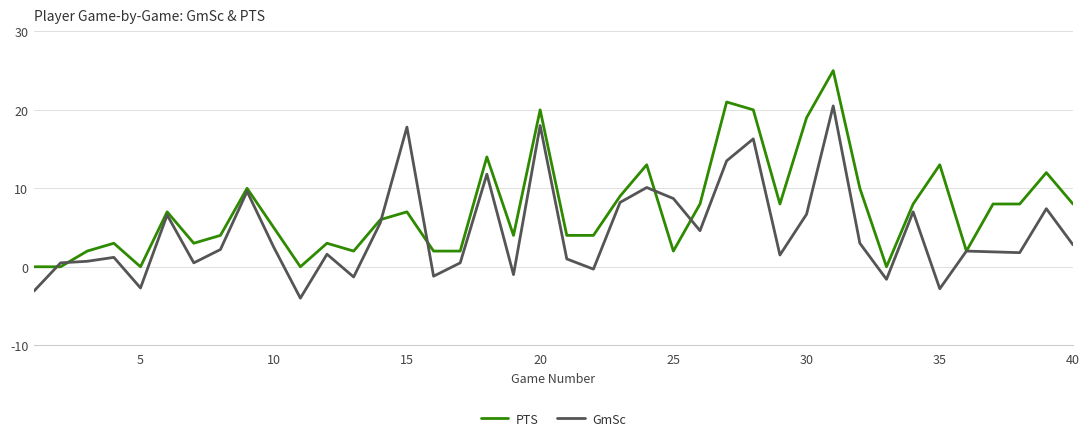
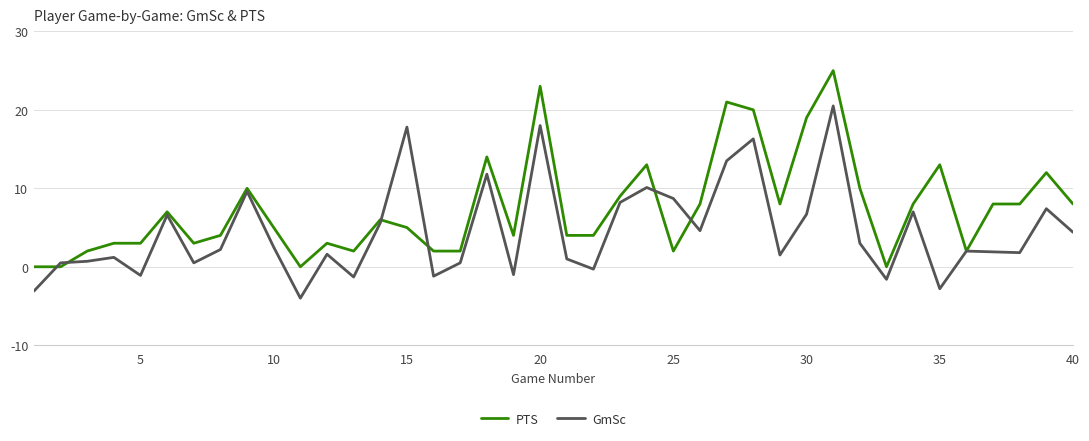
  {
    "PTS": {
-     "5": 0,
+     "5": 3,
      "10": 5,
-     "15": 7,
-     "20": 20,
+     "15": 5,
+     "20": 23,
      "25": 2,
      "30": 19,
      "35": 13,
      "40": 8
    },
    "GmSc": {
-     "5": -3,
+     "5": -1,
      "10": 3,
      "15": 18,
      "20": 18,
      "25": 9,
      "30": 7,
      "35": -3,
-     "40": 3
+     "40": 4
    }
  }
